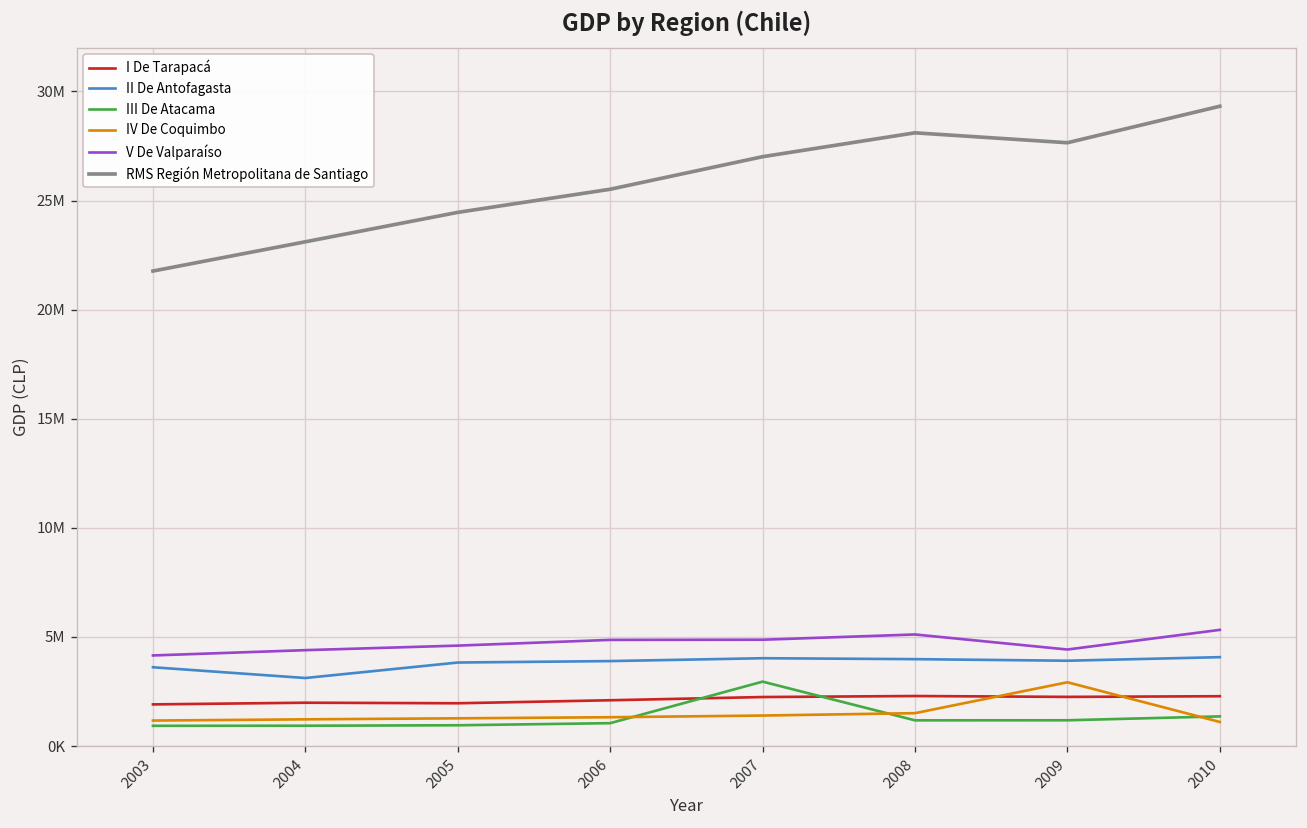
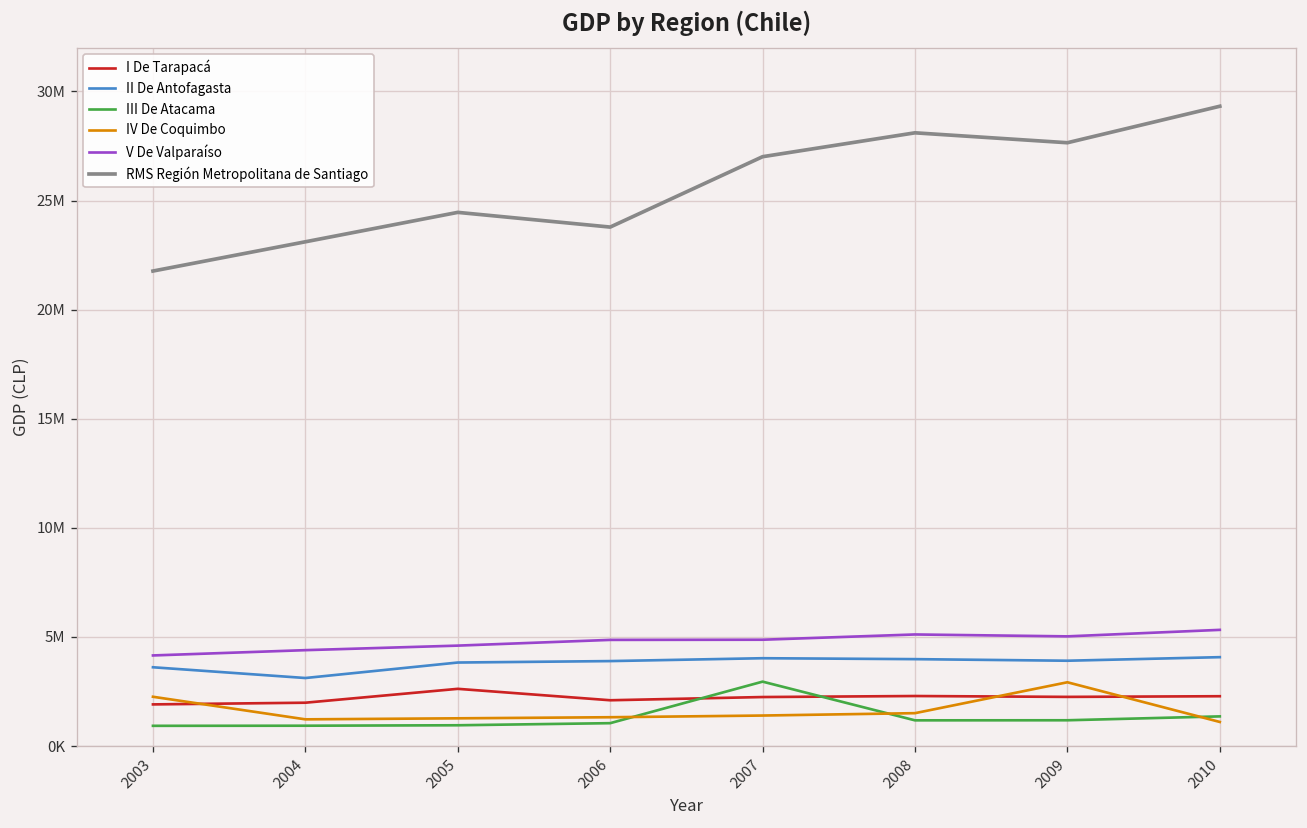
  {
    "I De Tarapacá": {
      "2003": 1900000,
      "2004": 2000000,
-     "2005": 2000000,
+     "2005": 2600000,
      "2006": 2100000,
      "2007": 2200000,
      "2008": 2300000,
      "2009": 2300000,
      "2010": 2300000
    },
    "II De Antofagasta": {
      "2003": 3600000,
      "2004": 3100000,
      "2005": 3800000,
      "2006": 3900000,
      "2007": 4000000,
      "2008": 4000000,
      "2009": 3900000,
      "2010": 4100000
    },
    "III De Atacama": {
      "2003": 900000,
      "2004": 900000,
      "2005": 1000000,
      "2006": 1000000,
      "2007": 3000000,
      "2008": 1200000,
      "2009": 1200000,
      "2010": 1400000
    },
    "IV De Coquimbo": {
-     "2003": 1200000,
+     "2003": 2300000,
      "2004": 1200000,
      "2005": 1300000,
      "2006": 1300000,
      "2007": 1400000,
      "2008": 1500000,
      "2009": 2900000,
      "2010": 1100000
    },
    "V De Valparaíso": {
      "2003": 4200000,
      "2004": 4400000,
      "2005": 4600000,
      "2006": 4900000,
      "2007": 4900000,
      "2008": 5100000,
-     "2009": 4400000,
+     "2009": 5000000,
      "2010": 5300000
    },
    "RMS Región Metropolitana de Santiago": {
      "2003": 21800000,
      "2004": 23100000,
      "2005": 24500000,
-     "2006": 25500000,
+     "2006": 23800000,
      "2007": 27000000,
      "2008": 28100000,
      "2009": 27700000,
      "2010": 29300000
    }
  }
